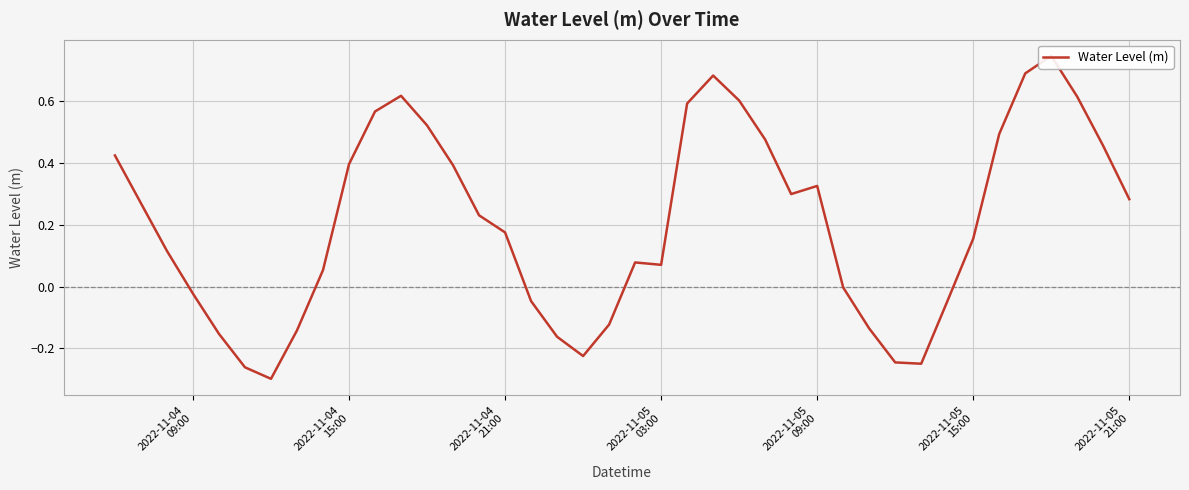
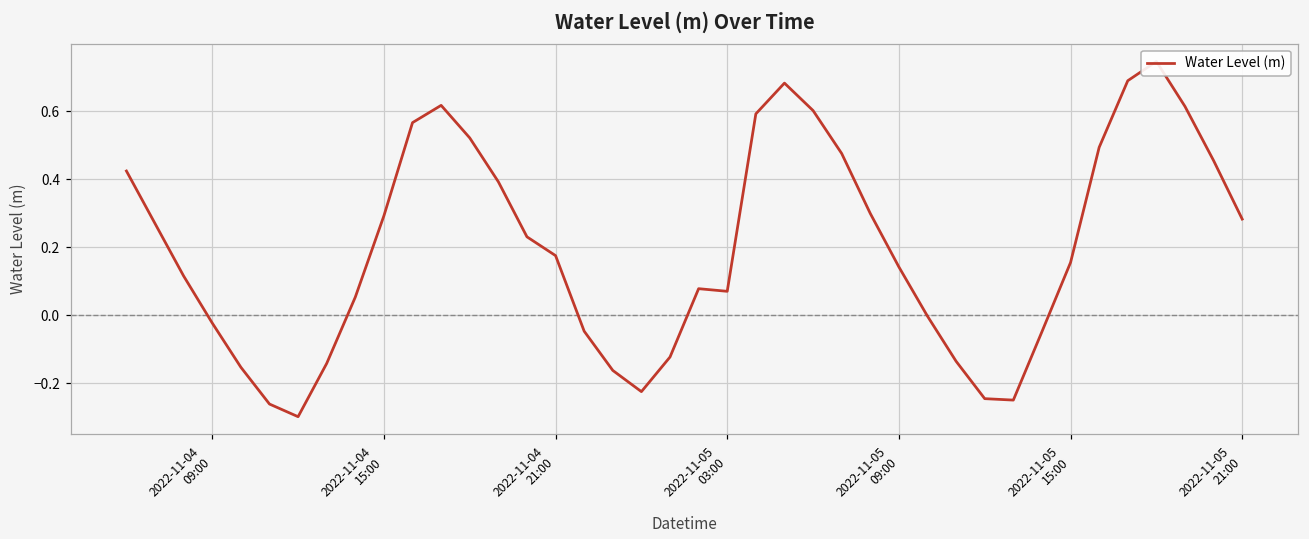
  {
    "2022-11-04 09:00": -0.02,
-   "2022-11-04 15:00": 0.40,
+   "2022-11-04 15:00": 0.29,
    "2022-11-04 21:00": 0.18,
    "2022-11-05 03:00": 0.07,
-   "2022-11-05 09:00": 0.33,
+   "2022-11-05 09:00": 0.14,
    "2022-11-05 15:00": 0.15,
    "2022-11-05 21:00": 0.28
  }
